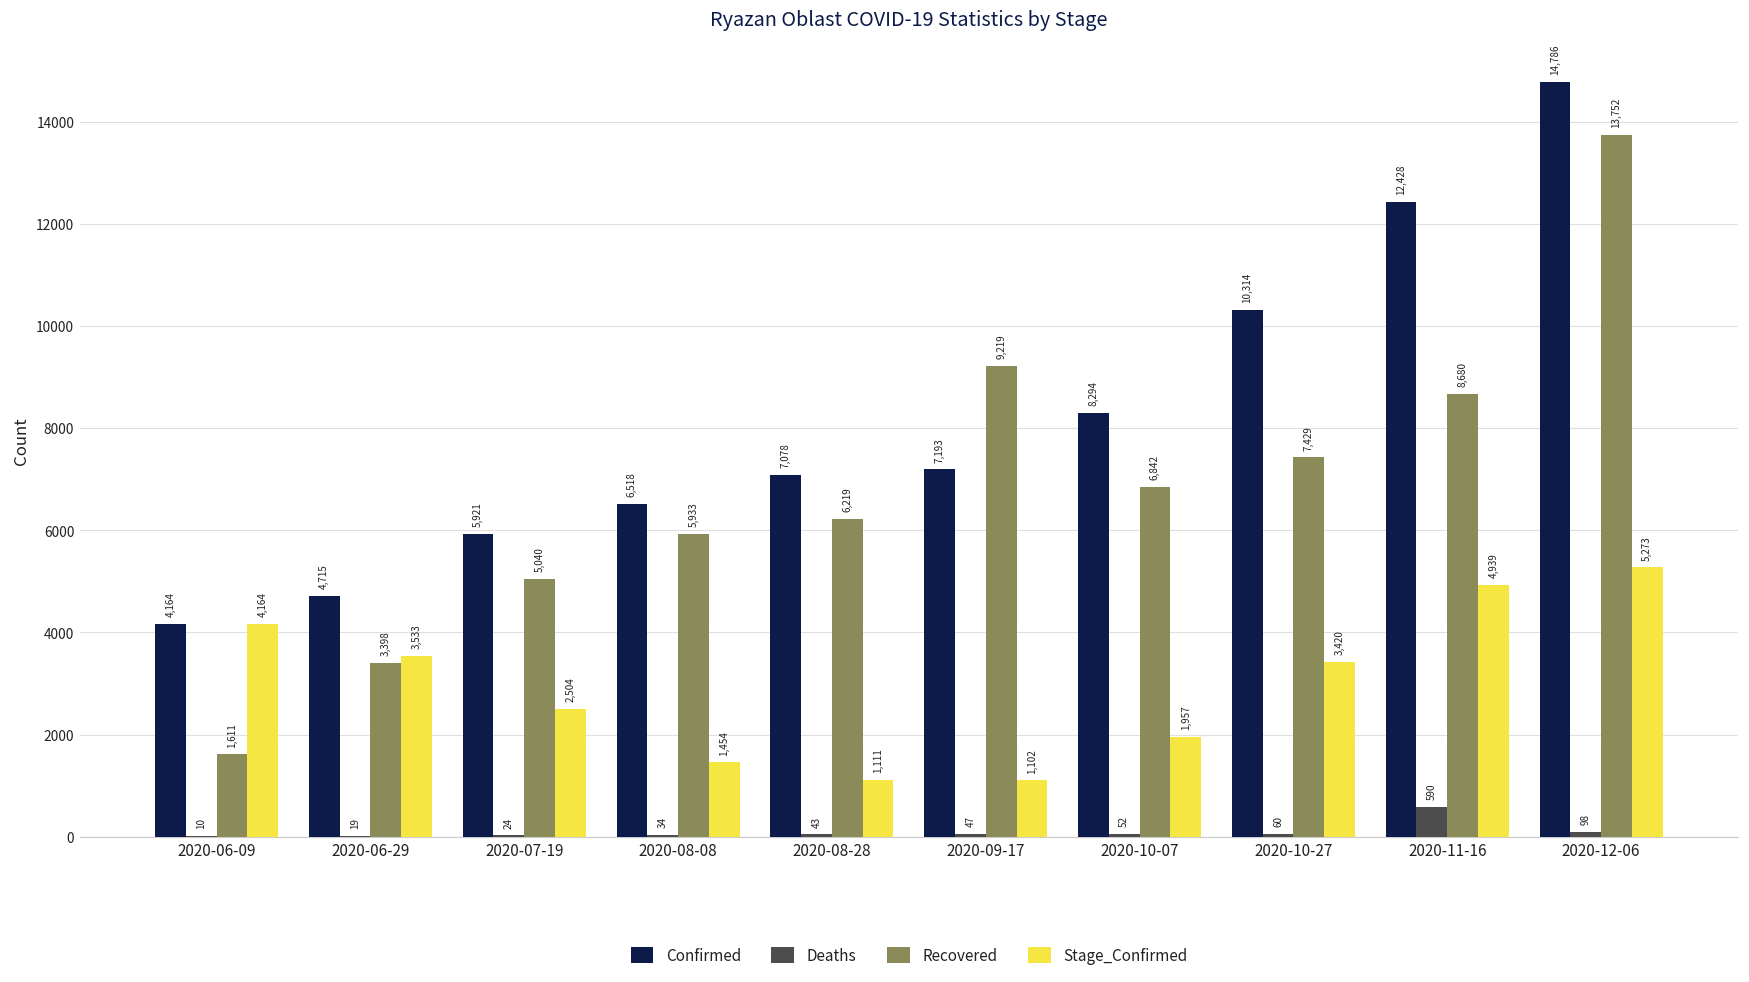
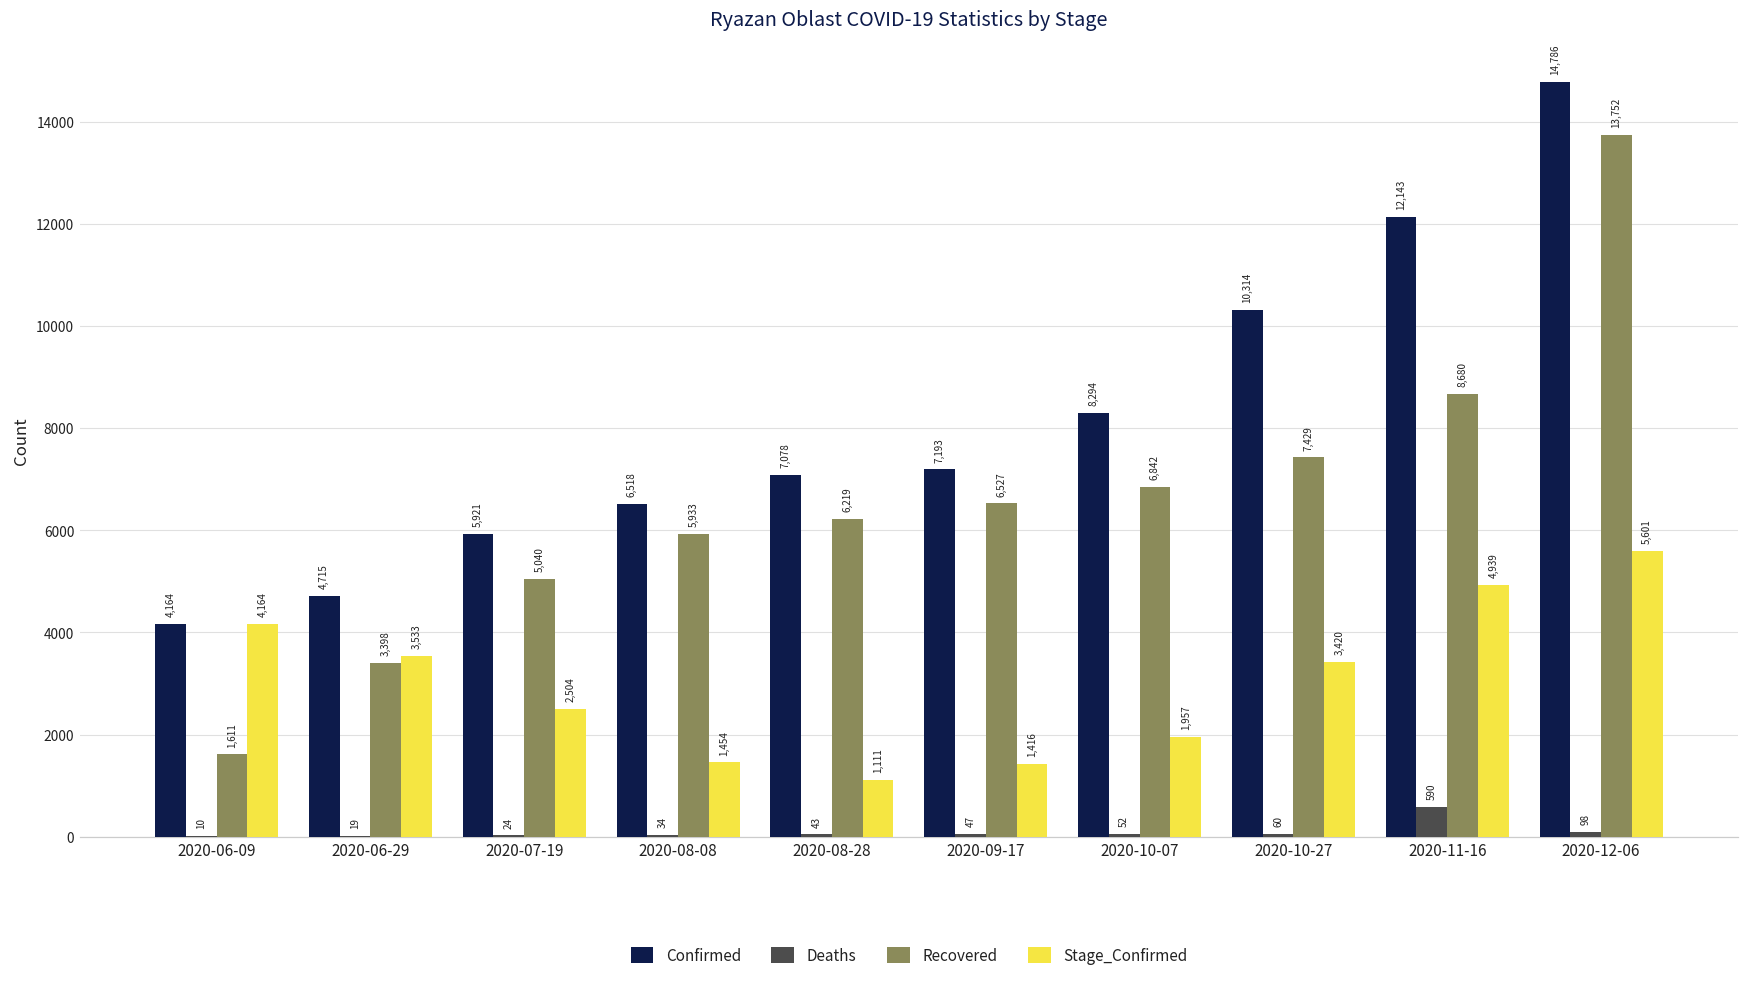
  {
    "Confirmed": {
      "2020-06-09": "4,164",
      "2020-06-29": "4,715",
      "2020-07-19": "5,921",
      "2020-08-08": "6,518",
      "2020-08-28": "7,078",
      "2020-09-17": "7,193",
      "2020-10-07": "8,294",
      "2020-10-27": "10,314",
-     "2020-11-16": "12,428",
+     "2020-11-16": "12,143",
      "2020-12-06": "14,786"
    },
    "Deaths": {
      "2020-06-09": "10",
      "2020-06-29": "19",
      "2020-07-19": "24",
      "2020-08-08": "34",
      "2020-08-28": "43",
      "2020-09-17": "47",
      "2020-10-07": "52",
      "2020-10-27": "60",
      "2020-11-16": "590",
      "2020-12-06": "98"
    },
    "Recovered": {
      "2020-06-09": "1,611",
      "2020-06-29": "3,398",
      "2020-07-19": "5,040",
      "2020-08-08": "5,933",
      "2020-08-28": "6,219",
-     "2020-09-17": "9,219",
+     "2020-09-17": "6,527",
      "2020-10-07": "6,842",
      "2020-10-27": "7,429",
      "2020-11-16": "8,680",
      "2020-12-06": "13,752"
    },
    "Stage_Confirmed": {
      "2020-06-09": "4,164",
      "2020-06-29": "3,533",
      "2020-07-19": "2,504",
      "2020-08-08": "1,454",
      "2020-08-28": "1,111",
-     "2020-09-17": "1,102",
+     "2020-09-17": "1,416",
      "2020-10-07": "1,957",
      "2020-10-27": "3,420",
      "2020-11-16": "4,939",
-     "2020-12-06": "5,273"
+     "2020-12-06": "5,601"
    }
  }
